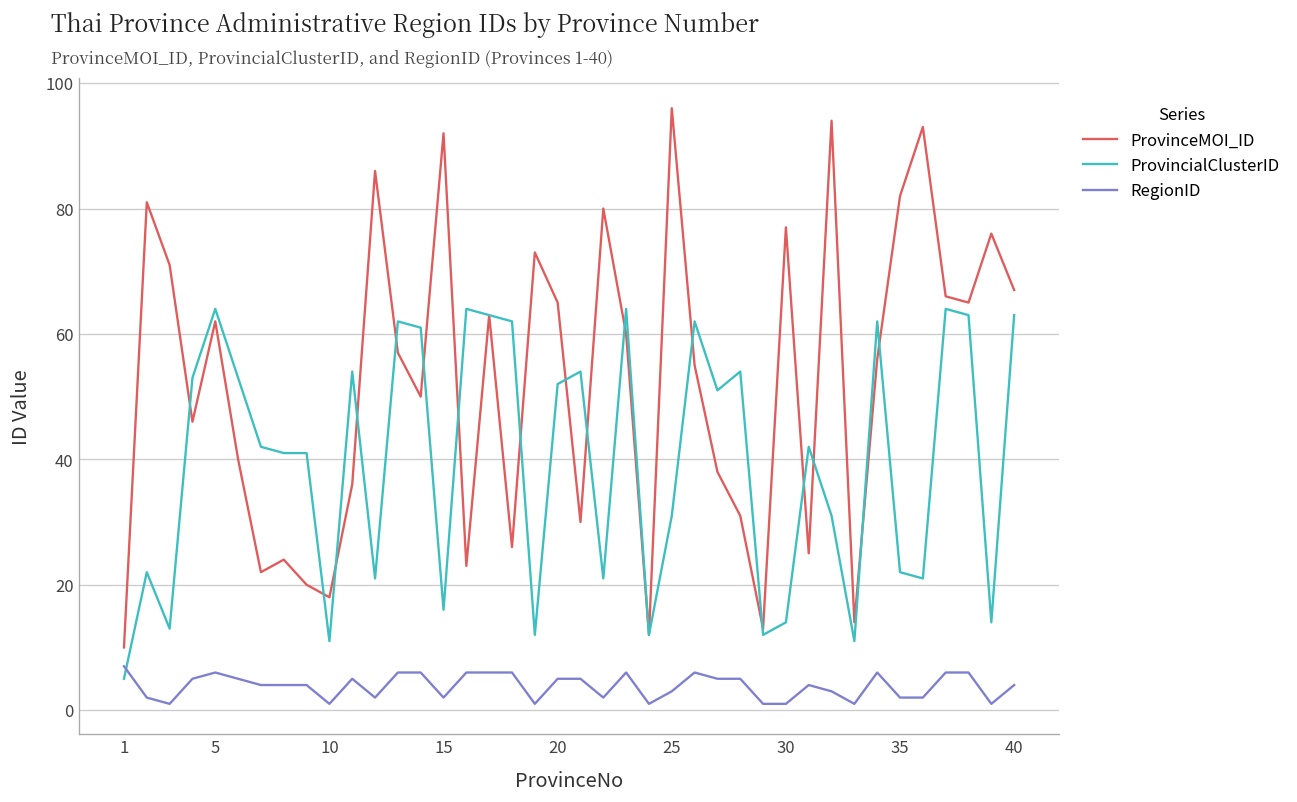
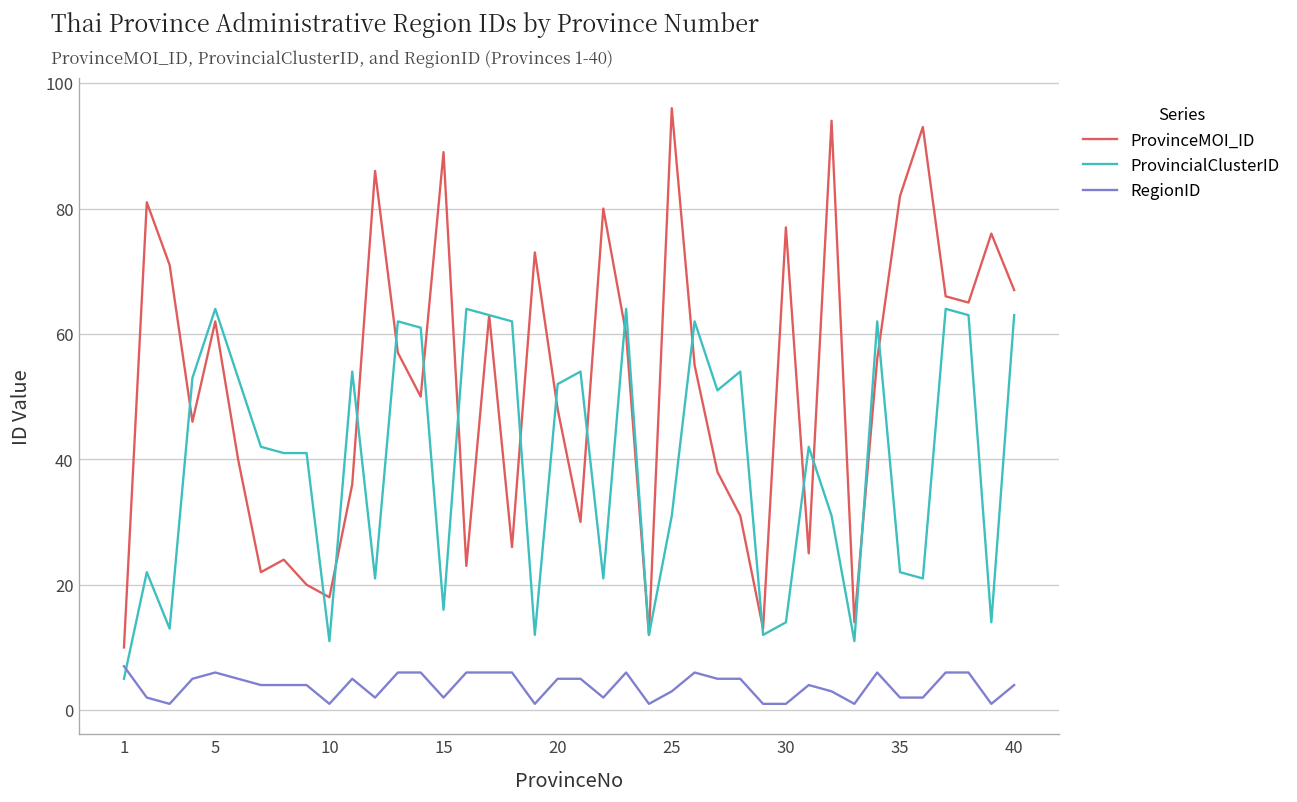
  {
    "ProvinceMOI_ID": {
      "1": 10,
      "5": 62,
      "10": 18,
-     "15": 92,
-     "20": 65,
+     "15": 89,
+     "20": 48,
      "25": 96,
      "30": 77,
      "35": 82,
      "40": 67
    },
    "ProvincialClusterID": {
      "1": 5,
      "5": 64,
      "10": 11,
      "15": 16,
      "20": 52,
      "25": 31,
      "30": 14,
      "35": 22,
      "40": 63
    },
    "RegionID": {
      "1": 7,
      "5": 6,
      "10": 1,
      "15": 2,
      "20": 5,
      "25": 3,
      "30": 1,
      "35": 2,
      "40": 4
    }
  }
